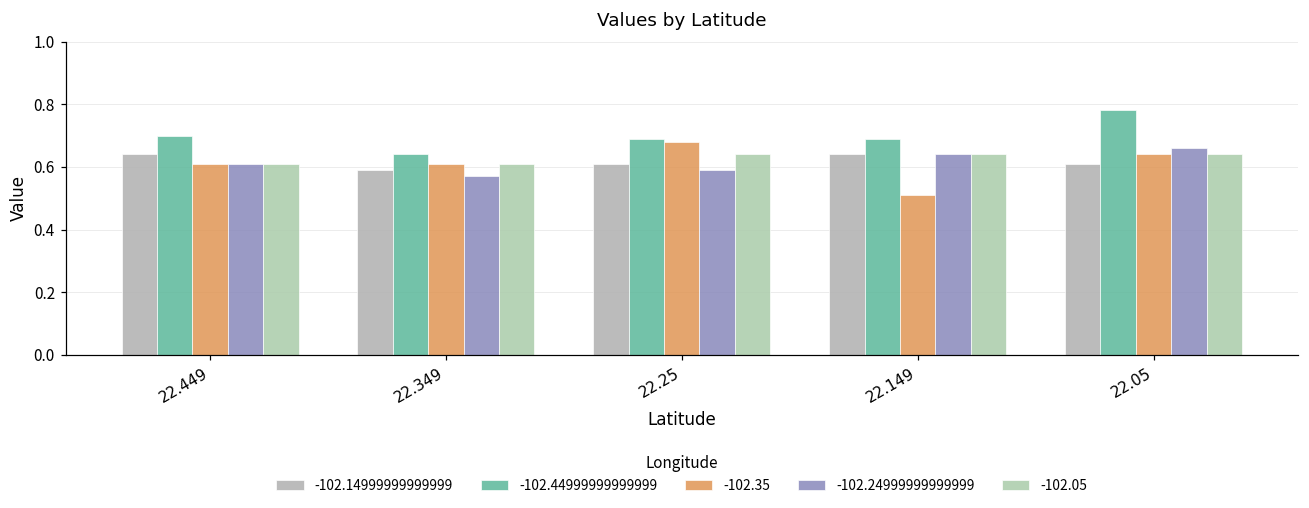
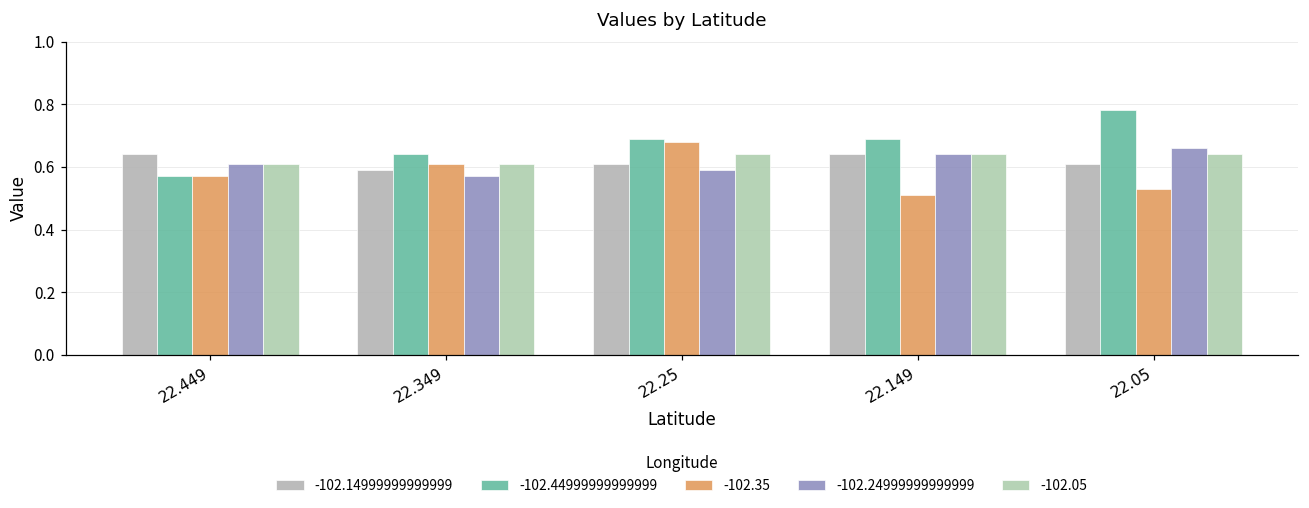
  {
    "-102.44999999999999": {
-     "22.449": 0.70,
+     "22.449": 0.57,
      "22.349": 0.64,
      "22.25": 0.69,
      "22.149": 0.69,
      "22.05": 0.78
    },
    "-102.35": {
-     "22.449": 0.61,
+     "22.449": 0.57,
      "22.349": 0.61,
      "22.25": 0.68,
      "22.149": 0.51,
-     "22.05": 0.64
+     "22.05": 0.53
    }
  }
